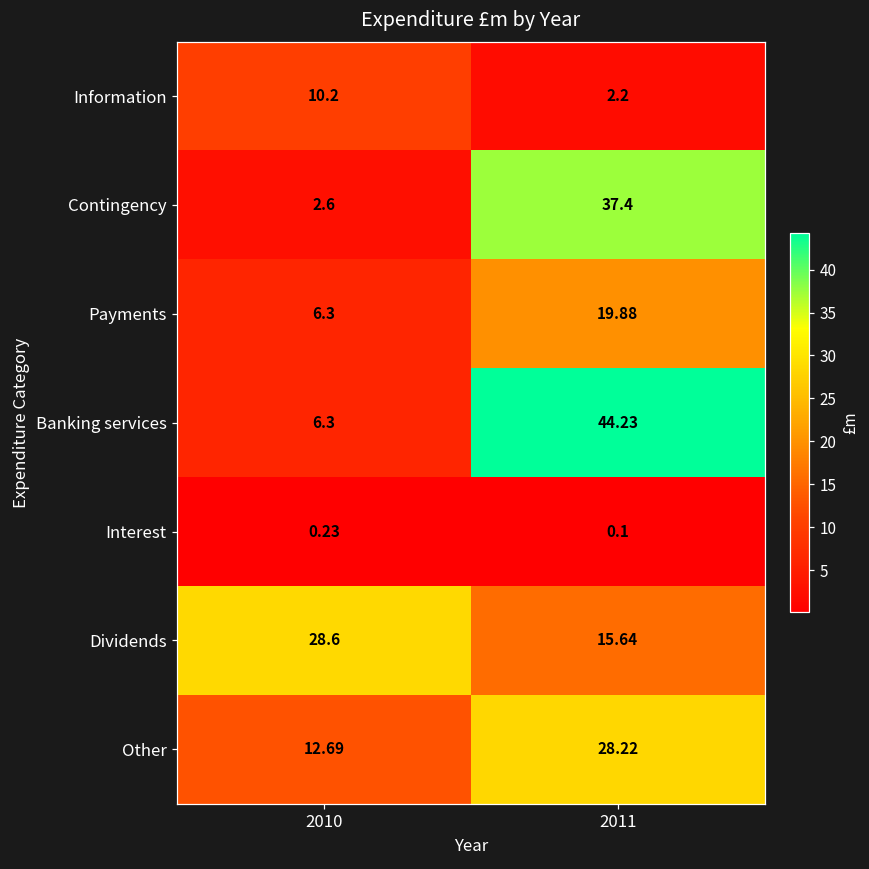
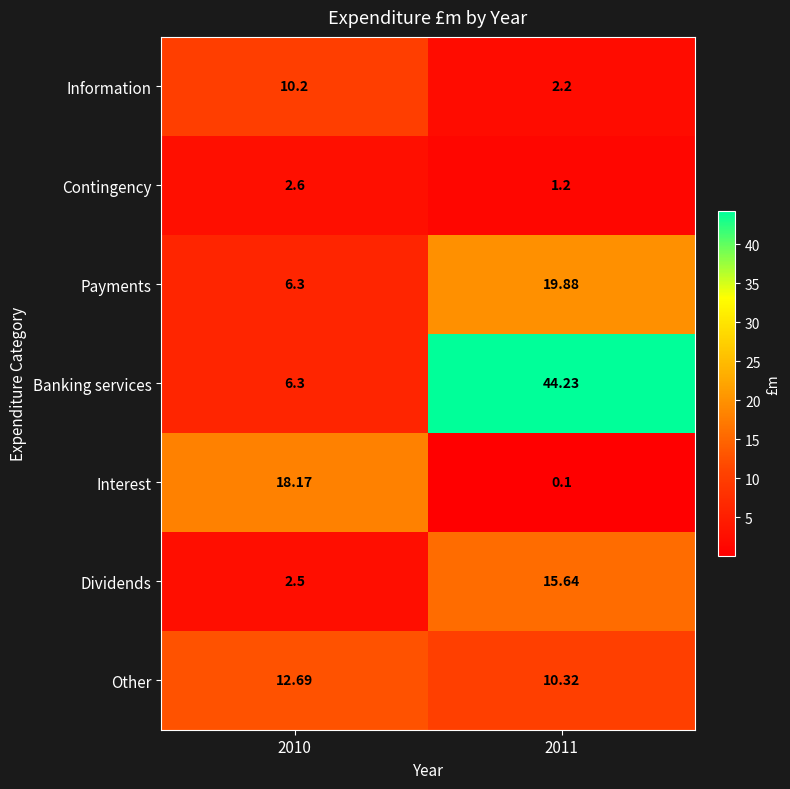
  {
    "Information": {
      "2010": 10.2,
      "2011": 2.2
    },
    "Contingency": {
      "2010": 2.6,
-     "2011": 37.4
+     "2011": 1.2
    },
    "Payments": {
      "2010": 6.3,
      "2011": 19.88
    },
    "Banking services": {
      "2010": 6.3,
      "2011": 44.23
    },
    "Interest": {
-     "2010": 0.23,
+     "2010": 18.17,
      "2011": 0.1
    },
    "Dividends": {
-     "2010": 28.6,
+     "2010": 2.5,
      "2011": 15.64
    },
    "Other": {
      "2010": 12.69,
-     "2011": 28.22
+     "2011": 10.32
    }
  }
